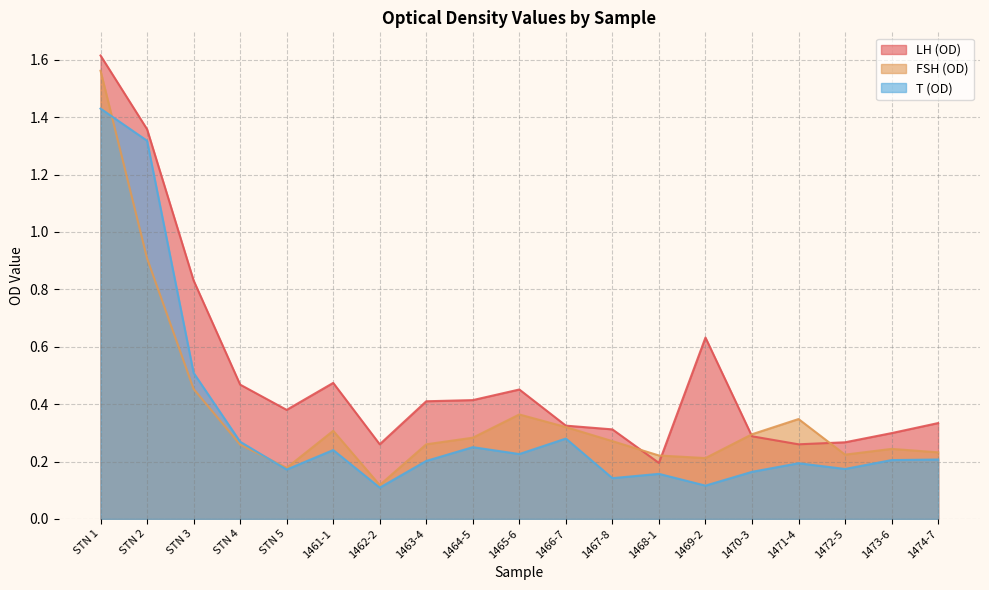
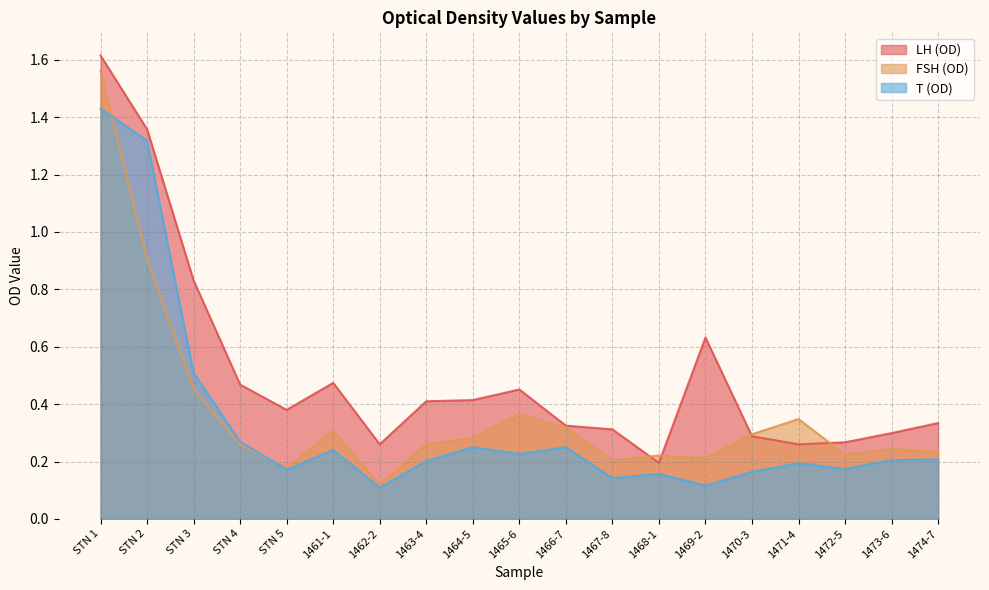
  {
    "LH (OD)": {
      "STN 1": 1.62,
      "STN 2": 1.36,
      "STN 3": 0.83,
      "STN 4": 0.47,
      "STN 5": 0.38,
      "1461-1": 0.47,
      "1462-2": 0.26,
      "1463-4": 0.41,
      "1464-5": 0.41,
      "1465-6": 0.45,
      "1467-8": 0.31,
      "1468-1": 0.20,
      "1469-2": 0.63,
      "1471-4": 0.26,
      "1472-5": 0.27,
      "1473-6": 0.30,
      "1474-7": 0.33
    },
    "FSH (OD)": {
      "STN 1": 1.56,
      "STN 2": 0.91,
      "STN 3": 0.45,
      "STN 4": 0.26,
      "1461-1": 0.31,
      "1462-2": 0.12,
      "1463-4": 0.26,
      "1464-5": 0.28,
      "1465-6": 0.36,
-     "1467-8": 0.27,
+     "1467-8": 0.20,
      "1468-1": 0.22,
      "1469-2": 0.21,
      "1471-4": 0.35,
      "1472-5": 0.22,
      "1473-6": 0.24,
      "1474-7": 0.23
    },
    "T (OD)": {
      "STN 1": 1.43,
      "STN 2": 1.32,
      "STN 3": 0.51,
      "STN 4": 0.27,
      "1461-1": 0.24,
      "1462-2": 0.11,
      "1463-4": 0.20,
      "1464-5": 0.25,
      "1465-6": 0.23,
-     "1466-7": 0.28,
+     "1466-7": 0.25,
      "1467-8": 0.14,
      "1468-1": 0.16,
      "1469-2": 0.12,
      "1470-3": 0.16,
      "1471-4": 0.19,
      "1472-5": 0.17,
      "1473-6": 0.21,
      "1474-7": 0.21
    }
  }
